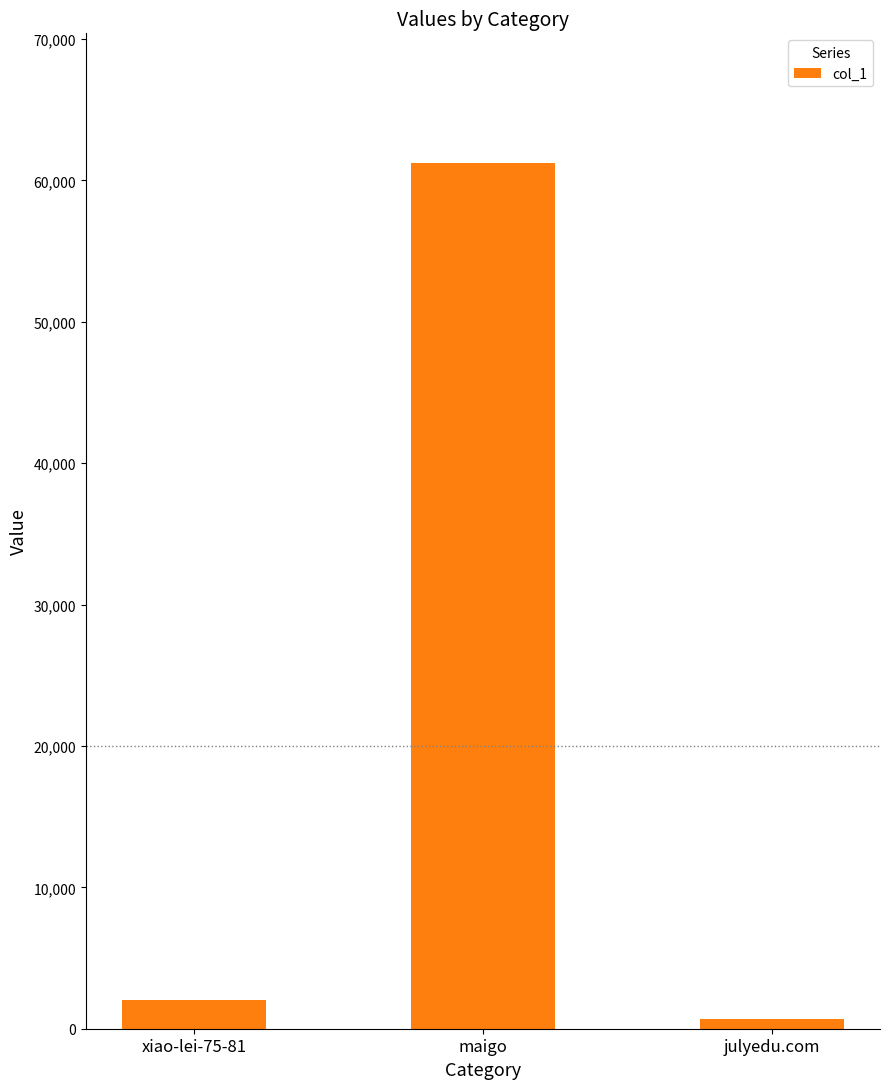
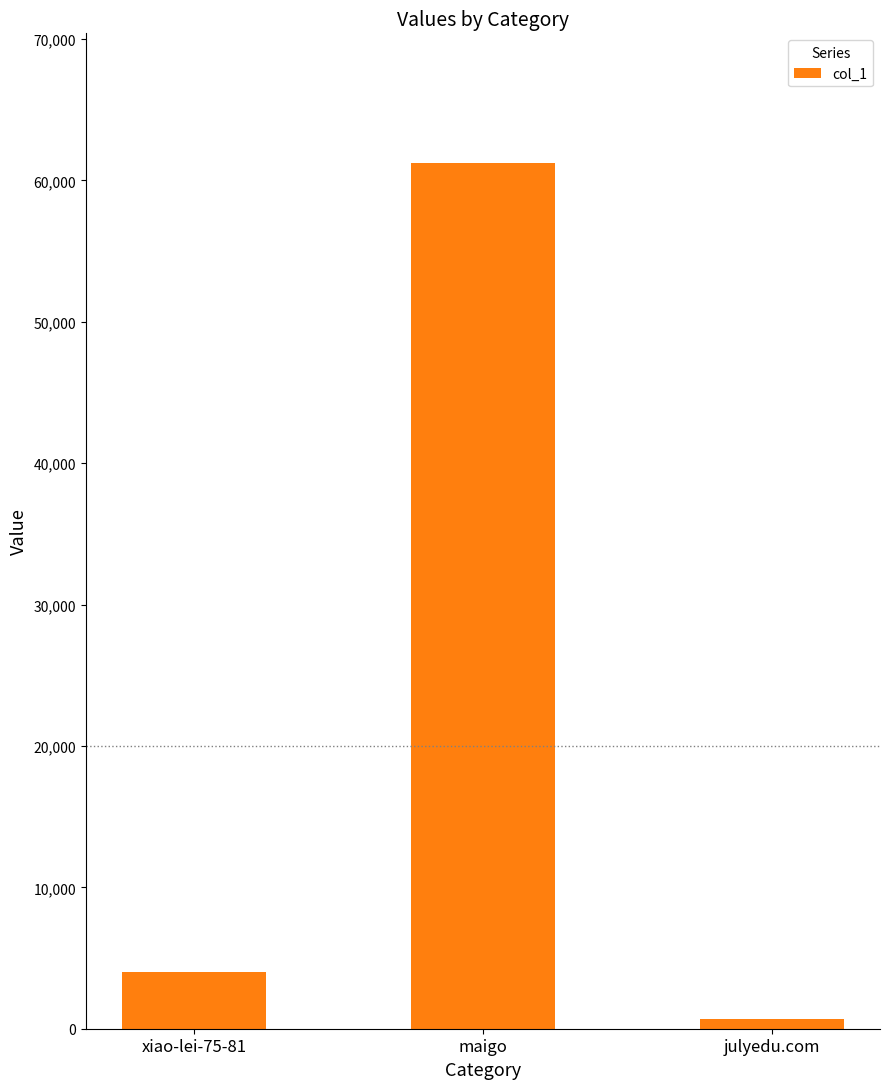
  {
-   "xiao-lei-75-81": "2,100",
+   "xiao-lei-75-81": "4,000",
    "maigo": "61,200",
    "julyedu.com": "700"
  }
